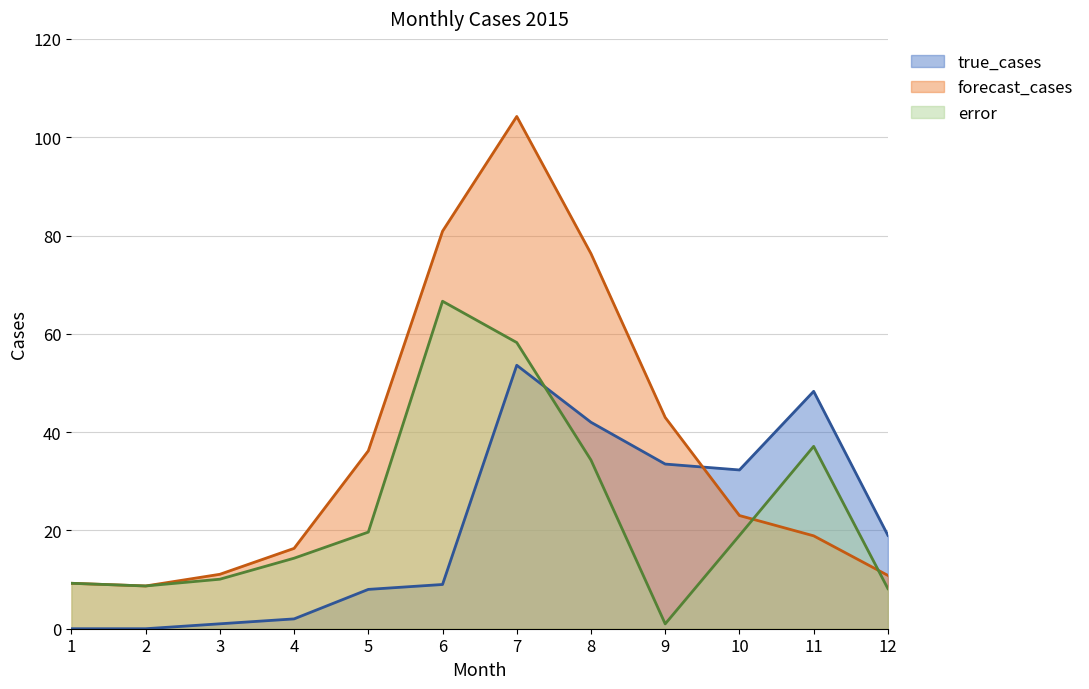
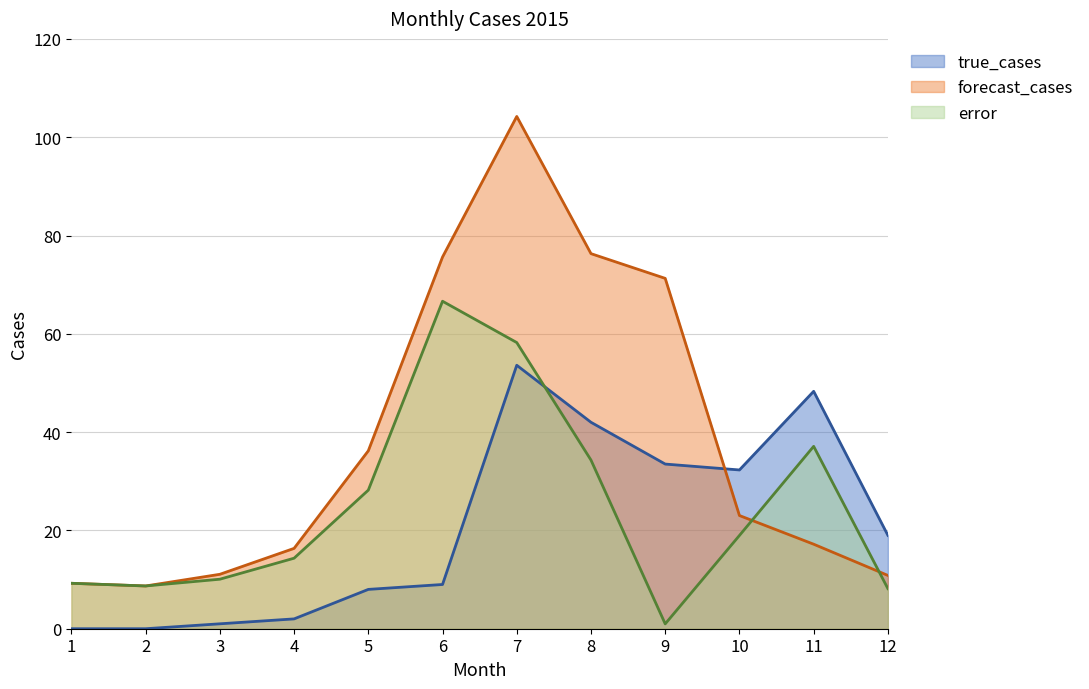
  {
    "true_cases": {
      "1": 0,
      "2": 0,
      "3": 1,
      "4": 2,
      "5": 8,
      "6": 9,
      "7": 54,
      "8": 42,
      "9": 34,
      "10": 32,
      "11": 48,
      "12": 19
    },
    "forecast_cases": {
      "3": 11,
      "4": 16,
      "5": 36,
-     "6": 81,
+     "6": 76,
      "7": 104,
      "8": 76,
-     "9": 43,
+     "9": 71,
      "10": 23,
-     "11": 19,
+     "11": 17,
      "12": 11
    },
    "error": {
      "3": 10,
      "4": 14,
-     "5": 20,
+     "5": 28,
      "6": 67,
      "7": 58,
      "8": 34,
      "9": 1,
      "10": 19,
      "11": 37,
      "12": 8
    }
  }
